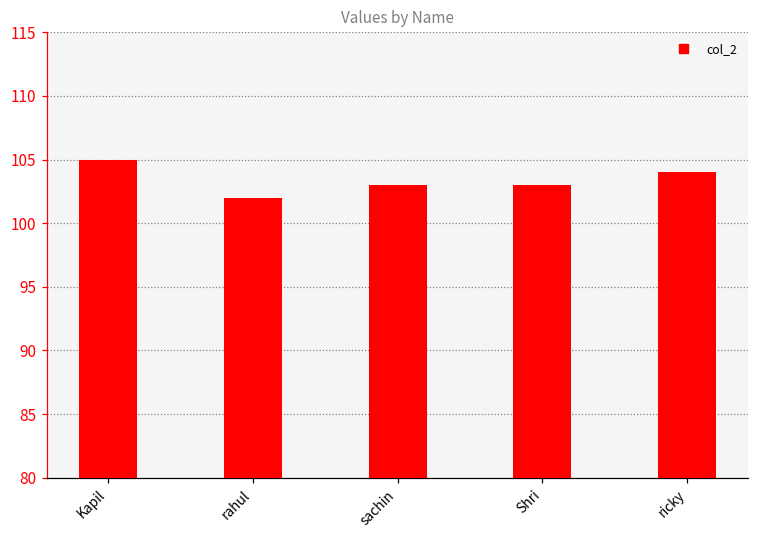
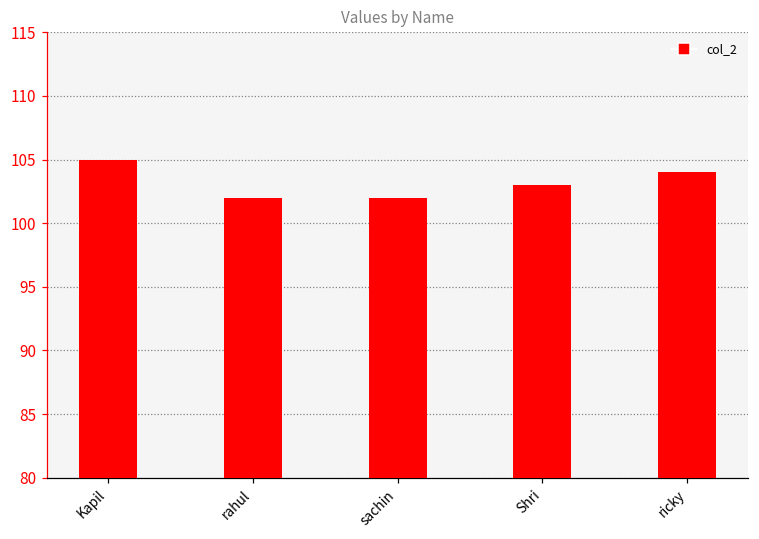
  {
    "Kapil": 105,
    "rahul": 102,
-   "sachin": 103,
+   "sachin": 102,
    "Shri": 103,
    "ricky": 104
  }
